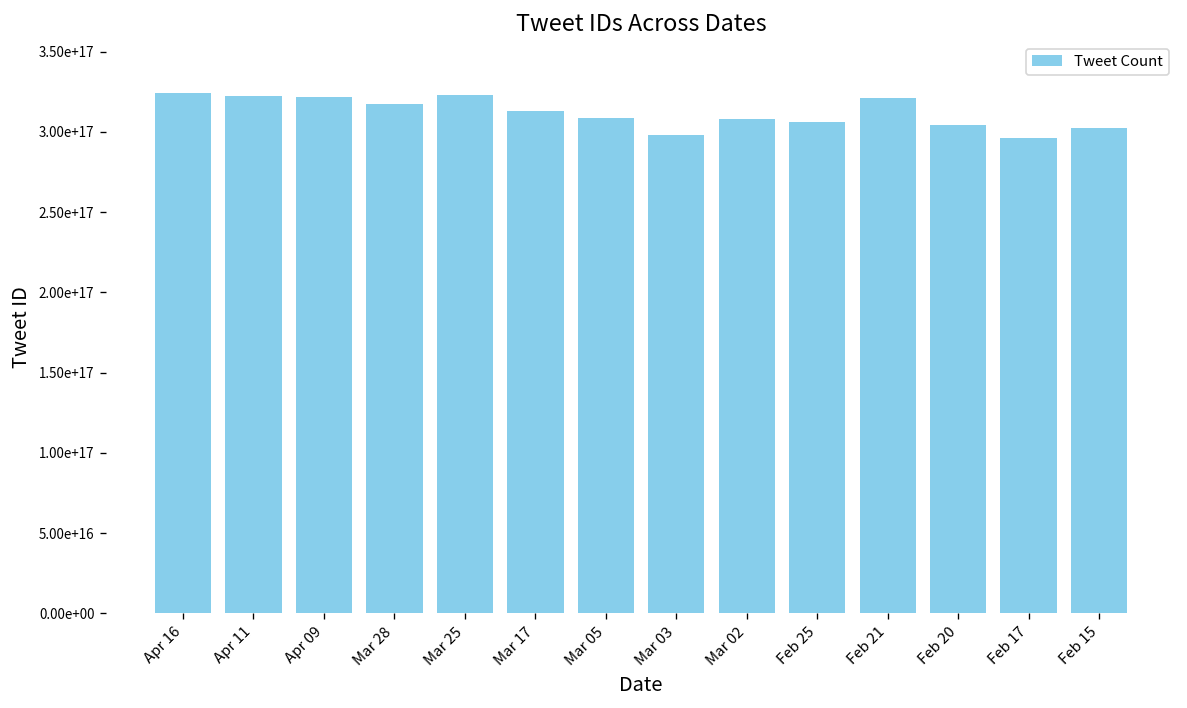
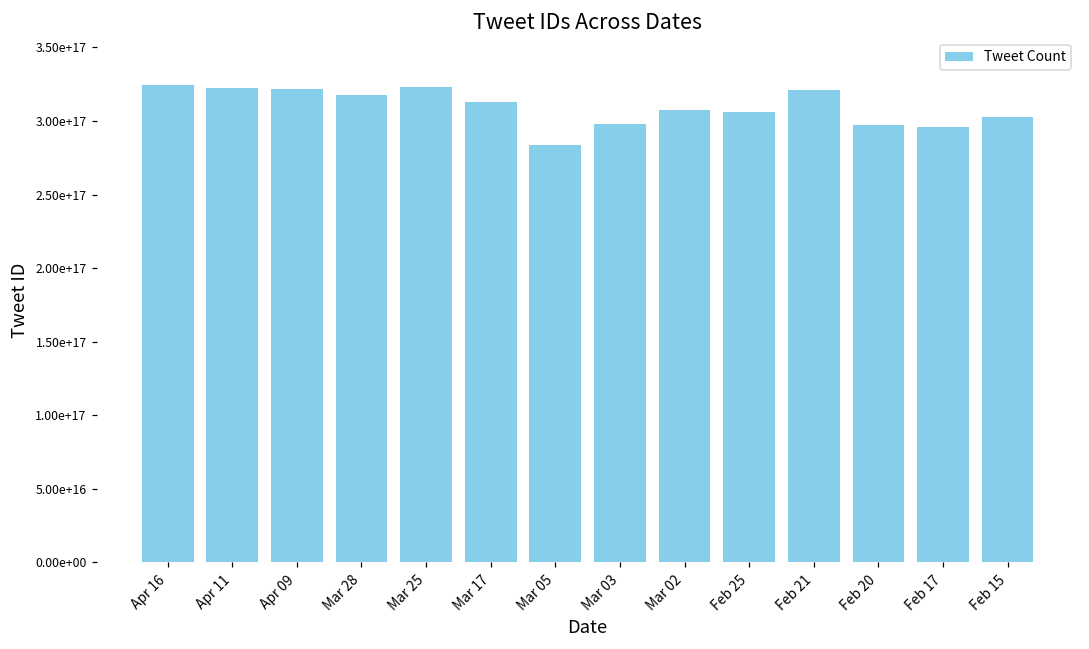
  {
    "Apr 16": 324000000000000000,
    "Apr 11": 322000000000000000,
    "Apr 09": 322000000000000000,
    "Mar 28": 317000000000000000,
    "Mar 25": 323000000000000000,
    "Mar 17": 313000000000000000,
-   "Mar 05": 309000000000000000,
+   "Mar 05": 283000000000000000,
    "Mar 03": 298000000000000000,
    "Mar 02": 308000000000000000,
    "Feb 25": 306000000000000000,
    "Feb 21": 321000000000000000,
-   "Feb 20": 304000000000000000,
+   "Feb 20": 297000000000000000,
    "Feb 17": 296000000000000000,
    "Feb 15": 302000000000000000
  }
